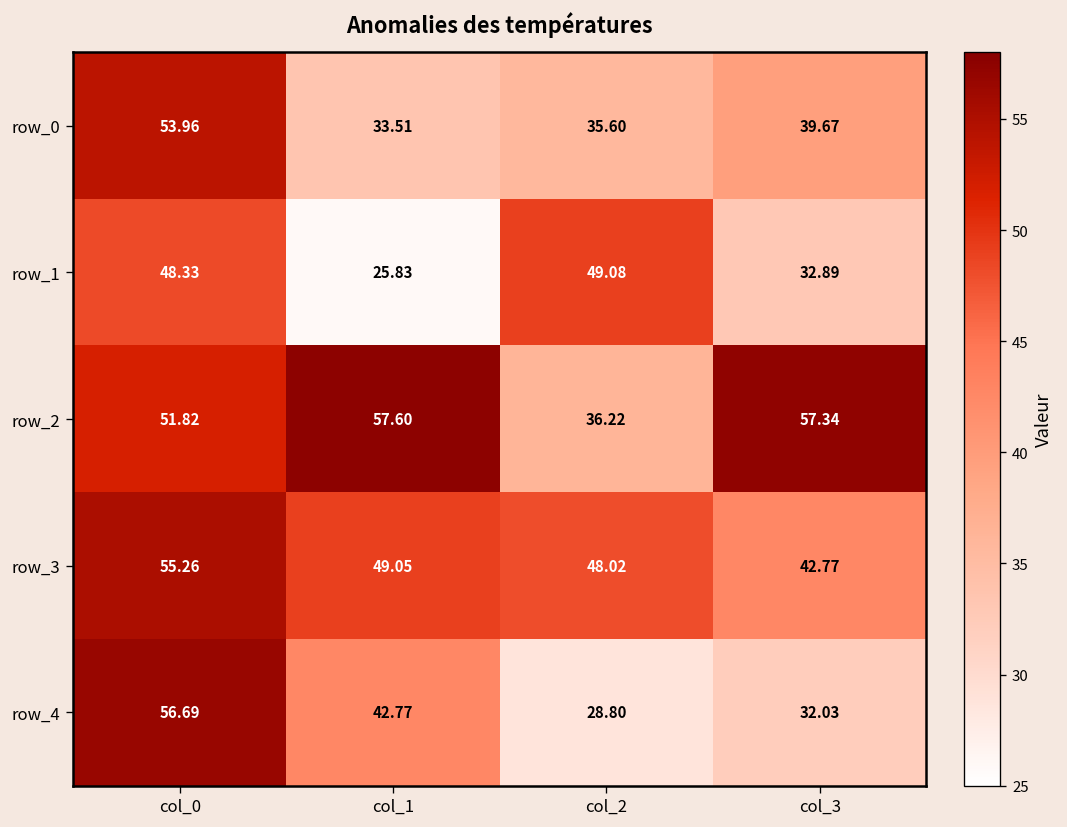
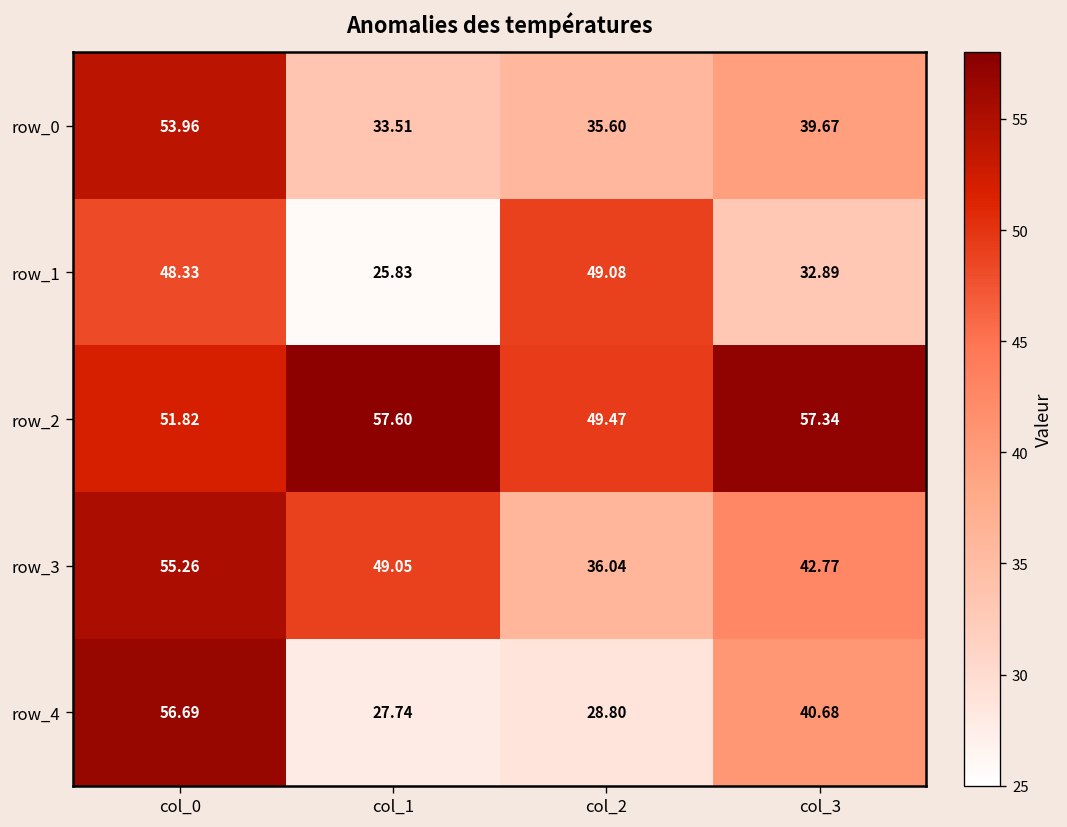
  {
    "row_0": {
      "col_0": 53.96,
      "col_1": 33.51,
      "col_2": 35.60,
      "col_3": 39.67
    },
    "row_1": {
      "col_0": 48.33,
      "col_1": 25.83,
      "col_2": 49.08,
      "col_3": 32.89
    },
    "row_2": {
      "col_0": 51.82,
      "col_1": 57.60,
-     "col_2": 36.22,
+     "col_2": 49.47,
      "col_3": 57.34
    },
    "row_3": {
      "col_0": 55.26,
      "col_1": 49.05,
-     "col_2": 48.02,
+     "col_2": 36.04,
      "col_3": 42.77
    },
    "row_4": {
      "col_0": 56.69,
-     "col_1": 42.77,
+     "col_1": 27.74,
      "col_2": 28.80,
-     "col_3": 32.03
+     "col_3": 40.68
    }
  }
